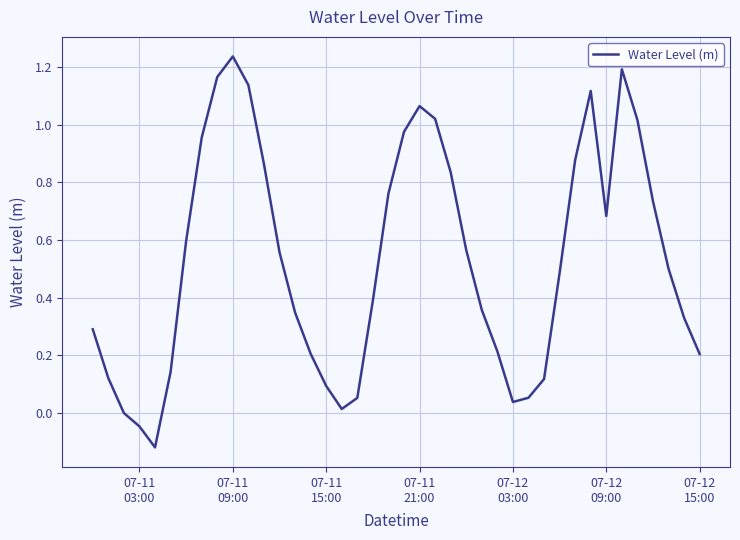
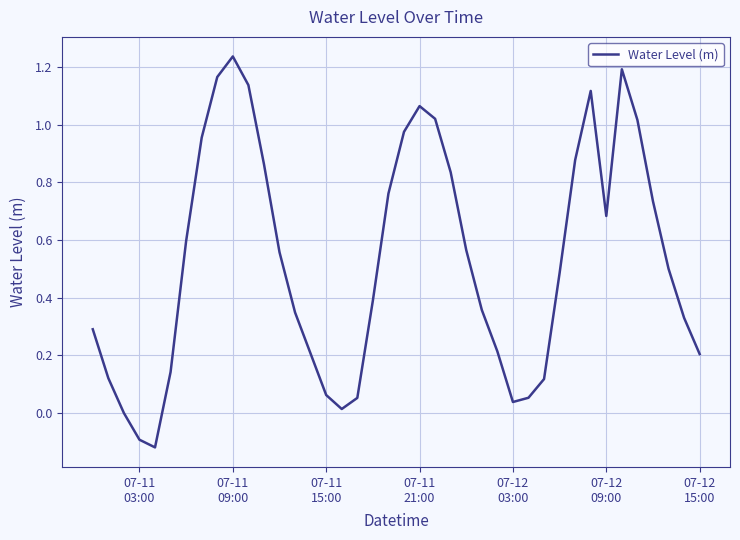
  {
-   "07-11 03:00": -0.05,
+   "07-11 03:00": -0.09,
    "07-11 09:00": 1.24,
-   "07-11 15:00": 0.09,
+   "07-11 15:00": 0.06,
    "07-11 21:00": 1.06,
    "07-12 03:00": 0.04,
    "07-12 09:00": 0.68,
    "07-12 15:00": 0.20
  }
